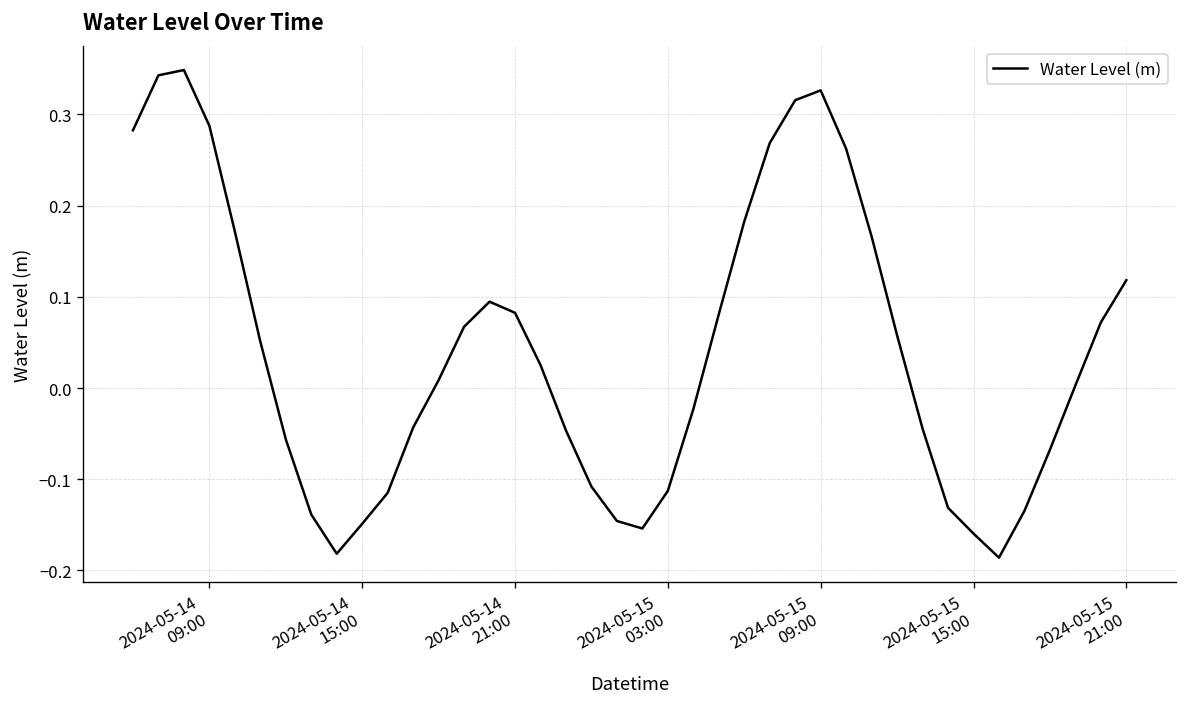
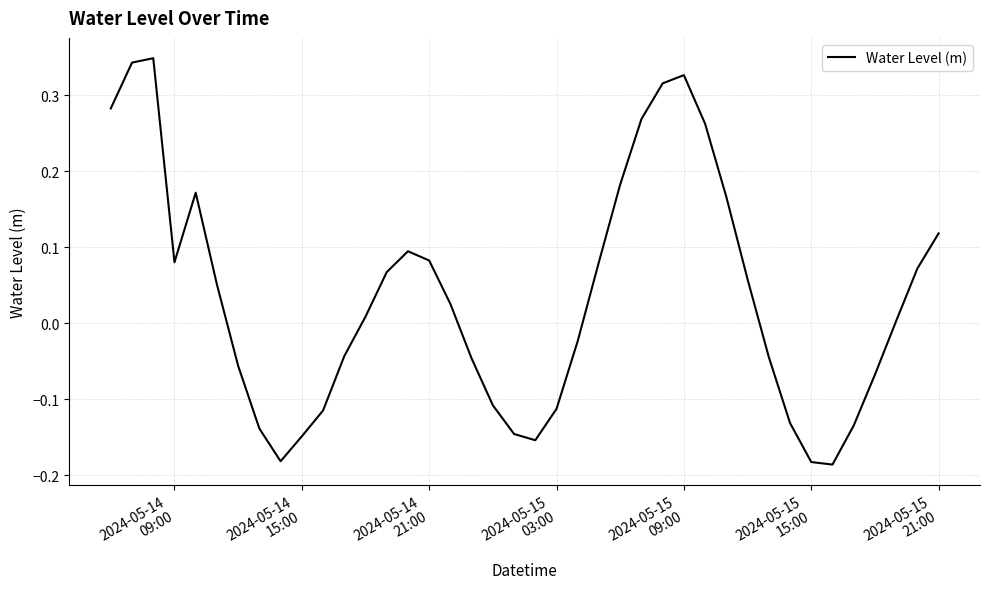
  {
-   "2024-05-14 09:00": 0.29,
+   "2024-05-14 09:00": 0.08,
    "2024-05-14 15:00": -0.15,
    "2024-05-14 21:00": 0.08,
    "2024-05-15 03:00": -0.11,
    "2024-05-15 09:00": 0.33,
-   "2024-05-15 15:00": -0.16,
+   "2024-05-15 15:00": -0.18,
    "2024-05-15 21:00": 0.12
  }
